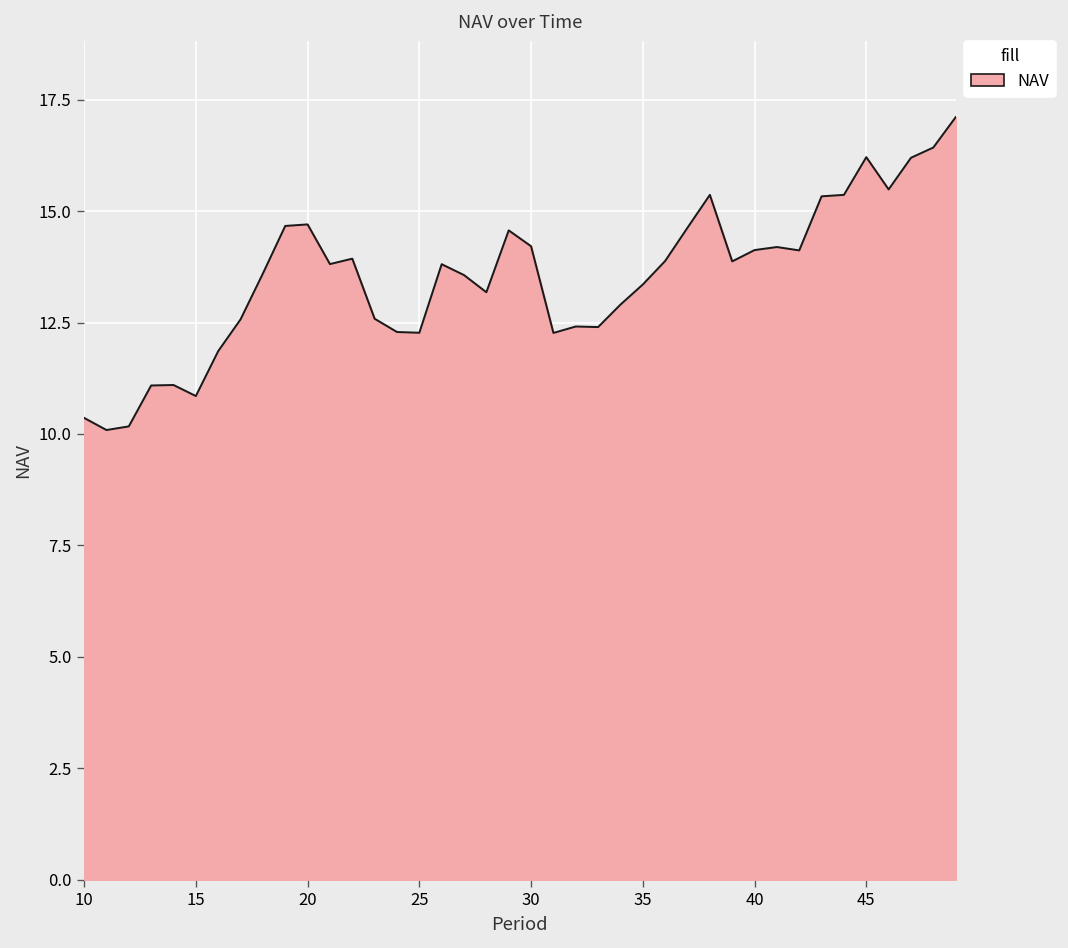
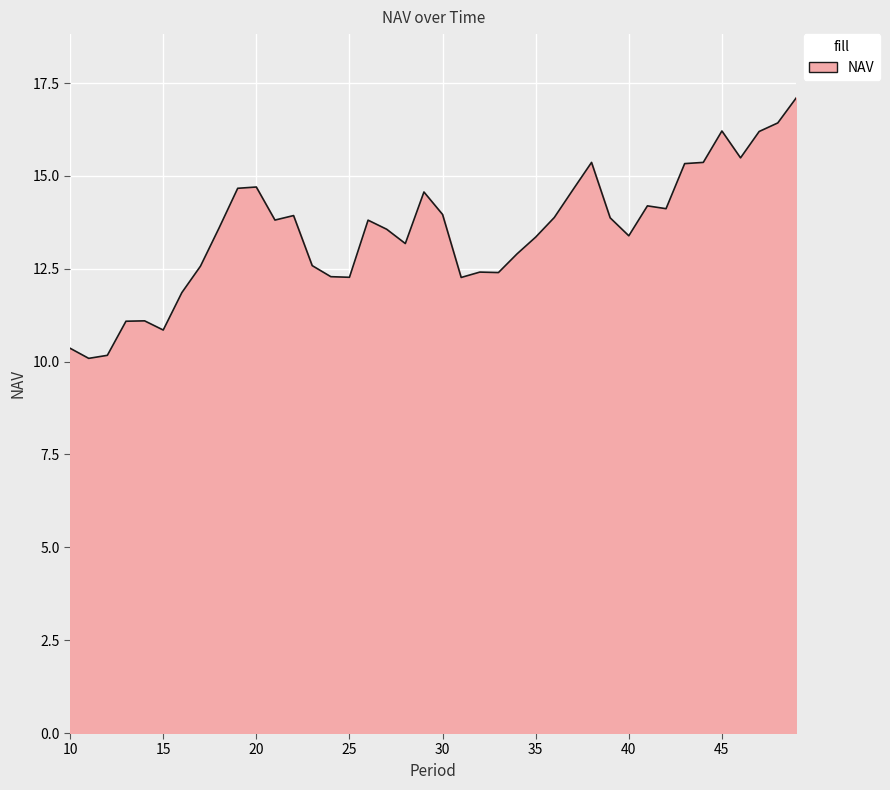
  {
    "10": 10.4,
    "15": 10.9,
    "20": 14.7,
    "25": 12.3,
-   "30": 14.2,
+   "30": 14.0,
    "35": 13.4,
-   "40": 14.1,
+   "40": 13.4,
    "45": 16.2
  }
